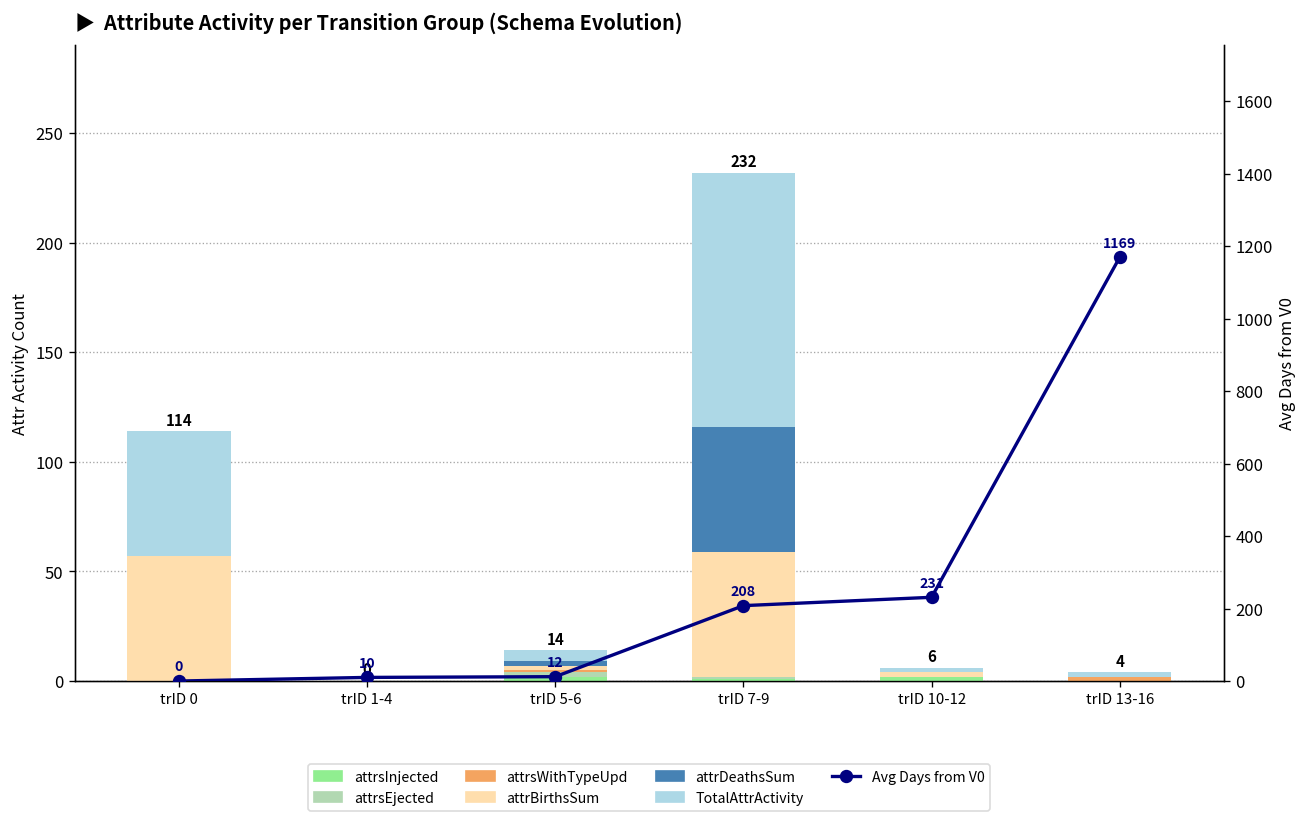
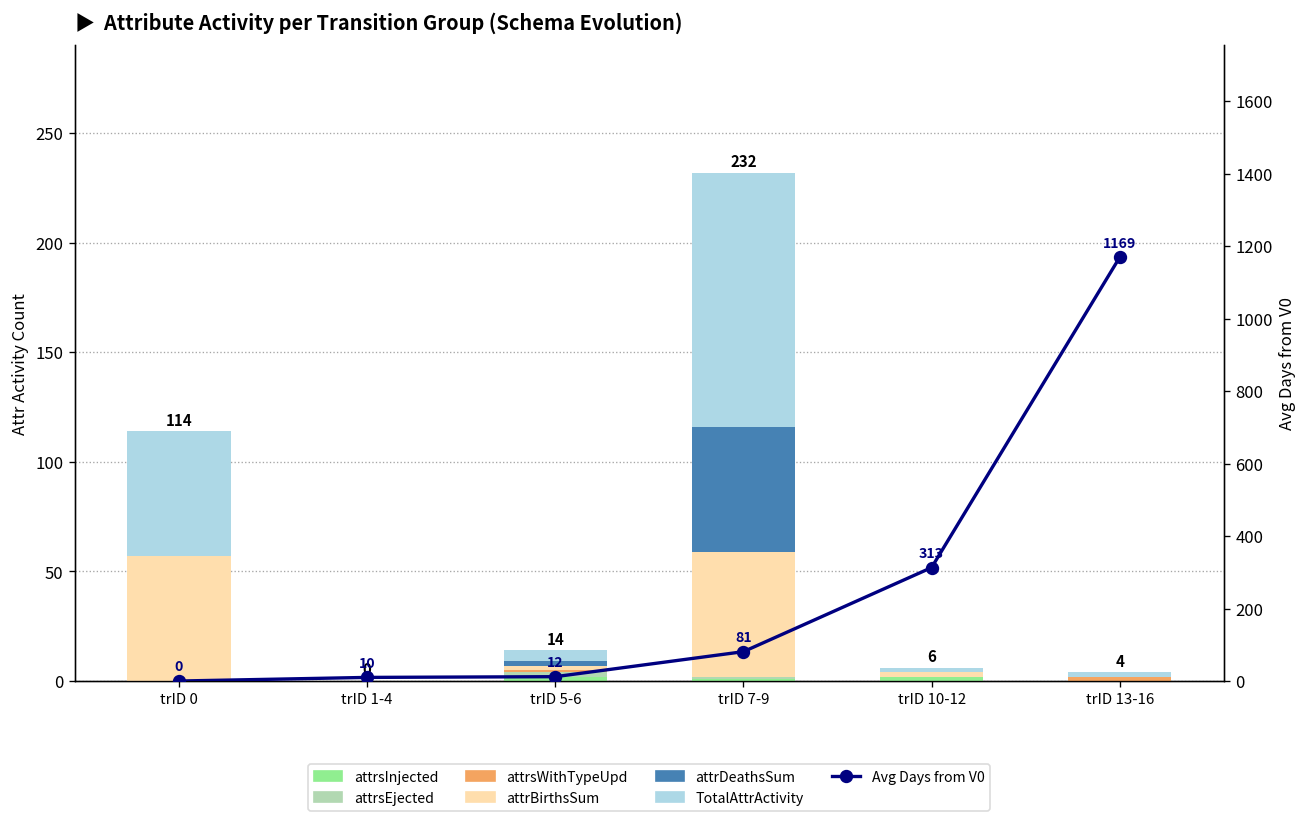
  {
    "attrsWithTypeUpd": {
      "trID 0": 0
    },
    "Avg Days from V0": {
      "trID 0": 0,
      "trID 5-6": 12,
-     "trID 7-9": 208,
-     "trID 10-12": 231,
+     "trID 7-9": 81,
+     "trID 10-12": 313,
      "trID 13-16": 1169
    }
  }
